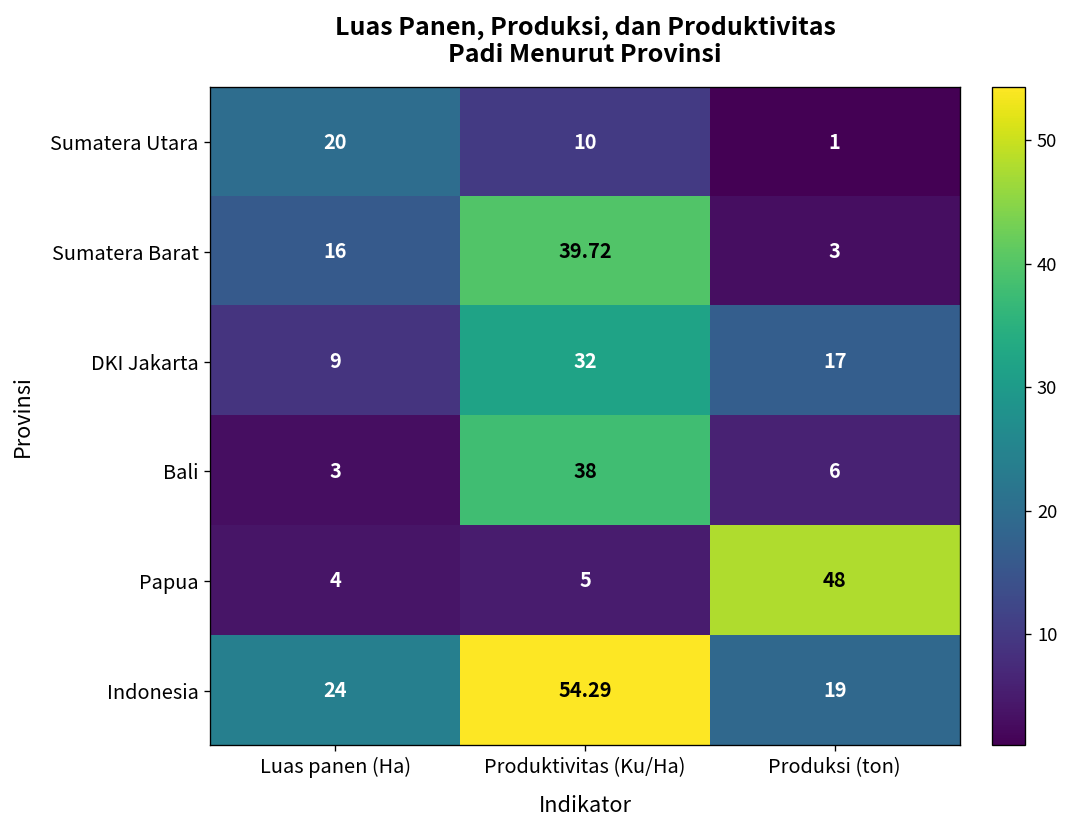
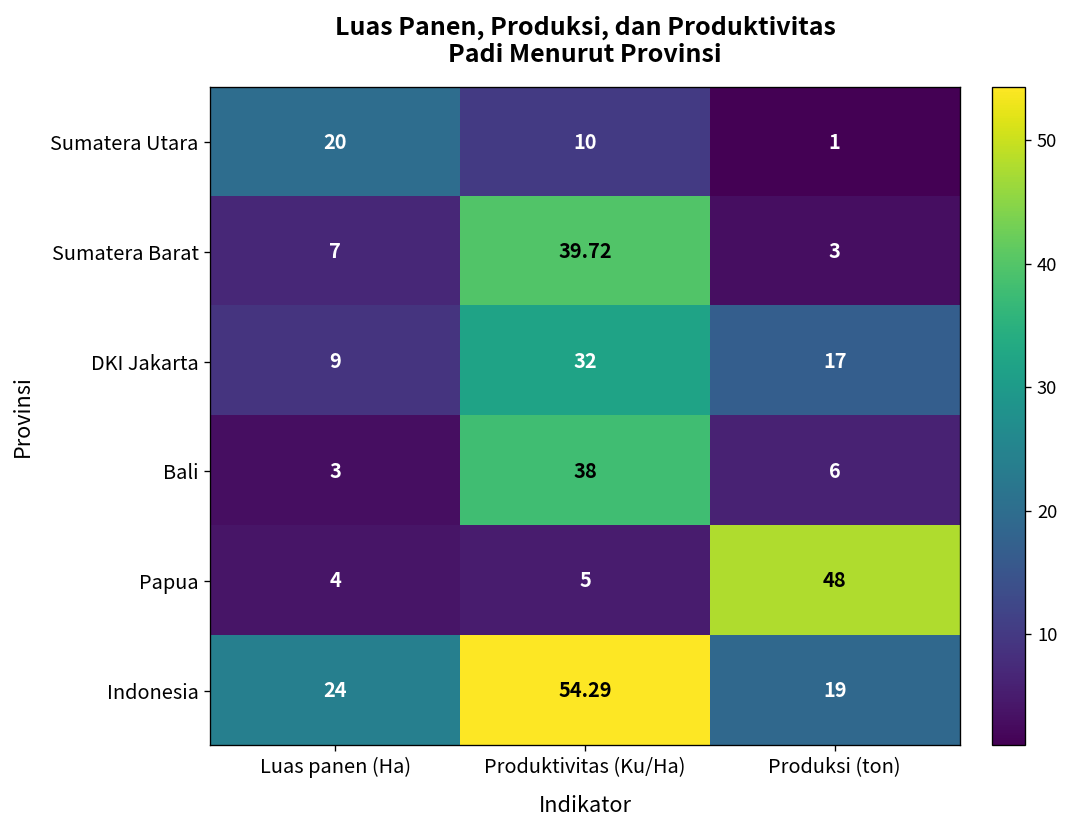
  {
    "Sumatera Utara": {
      "Luas panen (Ha)": 20,
      "Produktivitas (Ku/Ha)": 10,
      "Produksi (ton)": 1
    },
    "Sumatera Barat": {
-     "Luas panen (Ha)": 16,
+     "Luas panen (Ha)": 7,
      "Produktivitas (Ku/Ha)": 39.72,
      "Produksi (ton)": 3
    },
    "DKI Jakarta": {
      "Luas panen (Ha)": 9,
      "Produktivitas (Ku/Ha)": 32,
      "Produksi (ton)": 17
    },
    "Bali": {
      "Luas panen (Ha)": 3,
      "Produktivitas (Ku/Ha)": 38,
      "Produksi (ton)": 6
    },
    "Papua": {
      "Luas panen (Ha)": 4,
      "Produktivitas (Ku/Ha)": 5,
      "Produksi (ton)": 48
    },
    "Indonesia": {
      "Luas panen (Ha)": 24,
      "Produktivitas (Ku/Ha)": 54.29,
      "Produksi (ton)": 19
    }
  }
